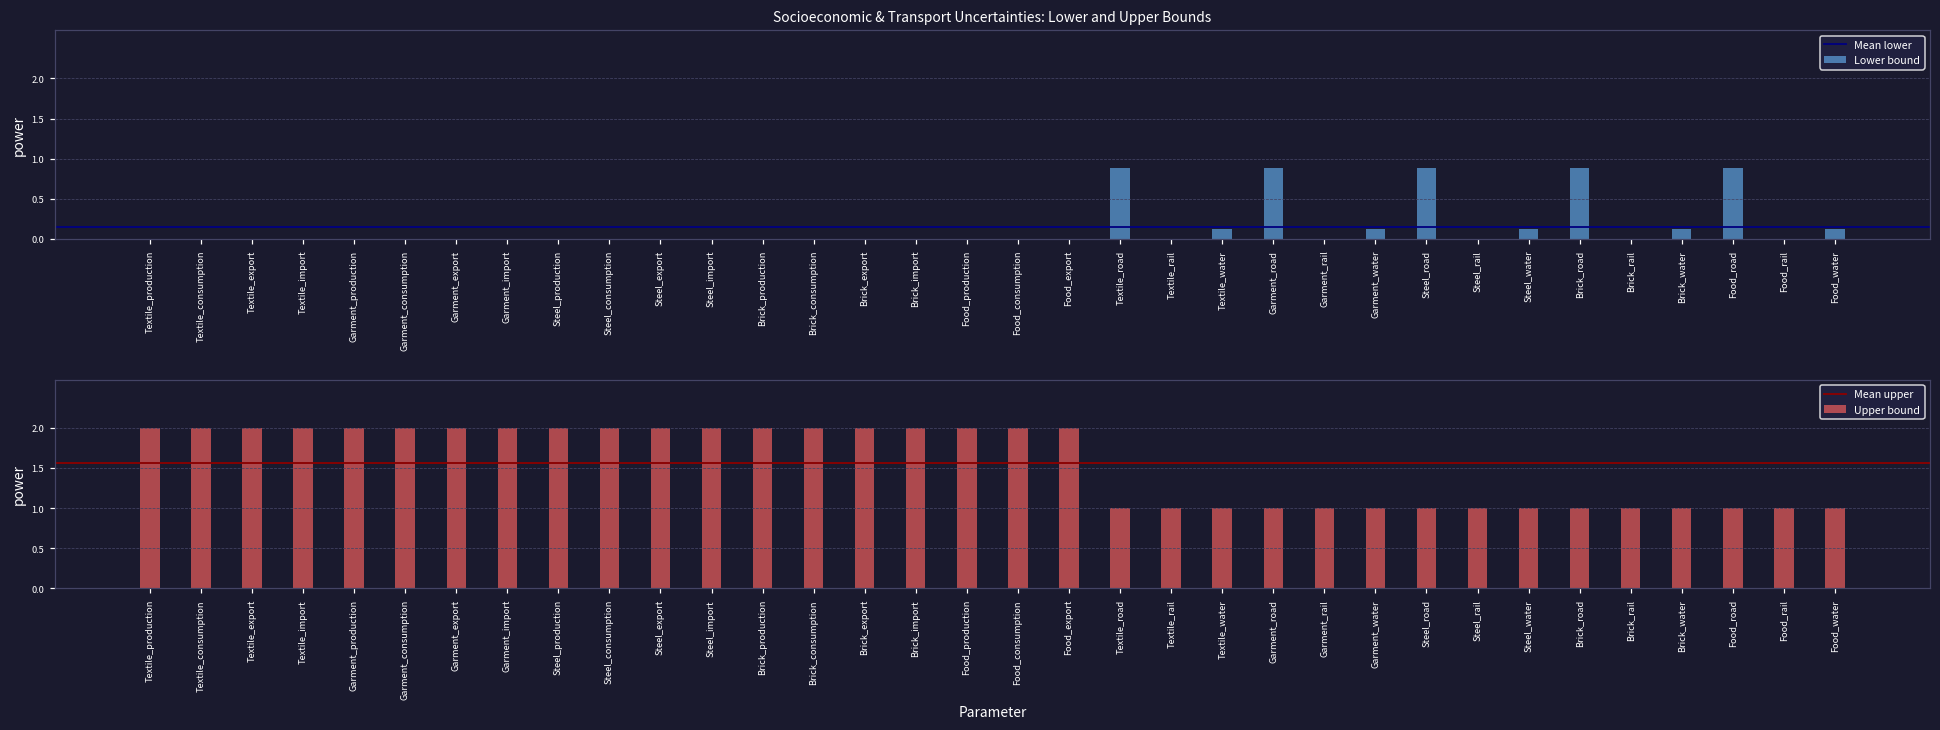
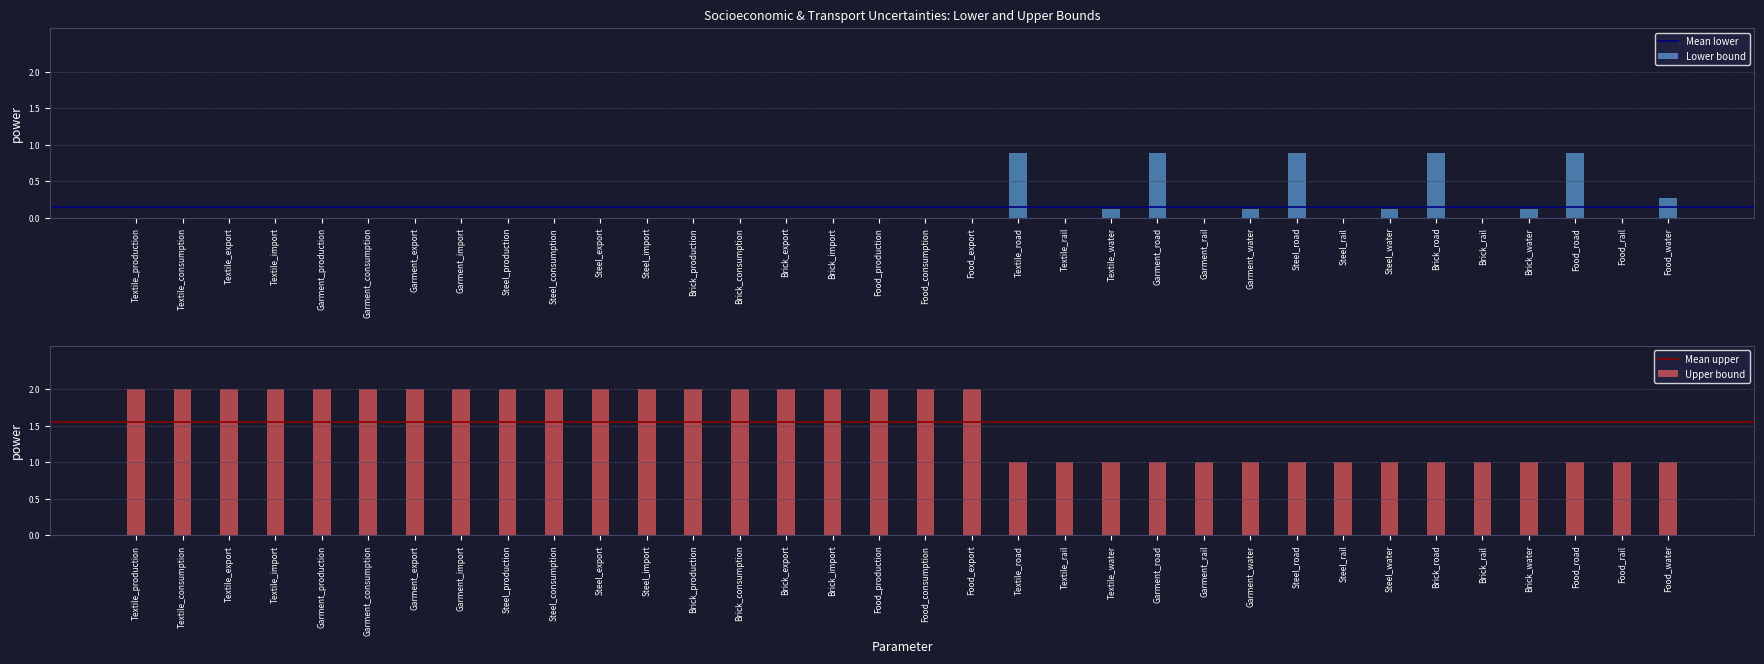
  {
    "Socioeconomic & Transport Uncertainties: Lower and Upper Bounds": {
      "Textile_production": 0.0,
      "Textile_consumption": 0.0,
      "Textile_export": 0.0,
      "Textile_import": 0.0,
      "Garment_production": 0.0,
      "Garment_consumption": 0.0,
      "Garment_export": 0.0,
      "Garment_import": 0.0,
      "Steel_production": 0.0,
      "Steel_consumption": 0.0,
      "Steel_export": 0.0,
      "Steel_import": 0.0,
      "Brick_production": 0.0,
      "Brick_consumption": 0.0,
      "Brick_export": 0.0,
      "Brick_import": 0.0,
      "Food_production": 0.0,
      "Food_consumption": 0.0,
      "Food_export": 0.0,
      "Textile_road": 0.9,
      "Textile_rail": 0.0,
      "Textile_water": 0.1,
      "Garment_road": 0.9,
      "Garment_rail": 0.0,
      "Garment_water": 0.1,
      "Steel_road": 0.9,
      "Steel_rail": 0.0,
      "Steel_water": 0.1,
      "Brick_road": 0.9,
      "Brick_rail": 0.0,
      "Brick_water": 0.1,
      "Food_road": 0.9,
      "Food_rail": 0.0,
-     "Food_water": 0.1
+     "Food_water": 0.3
    }
  }
